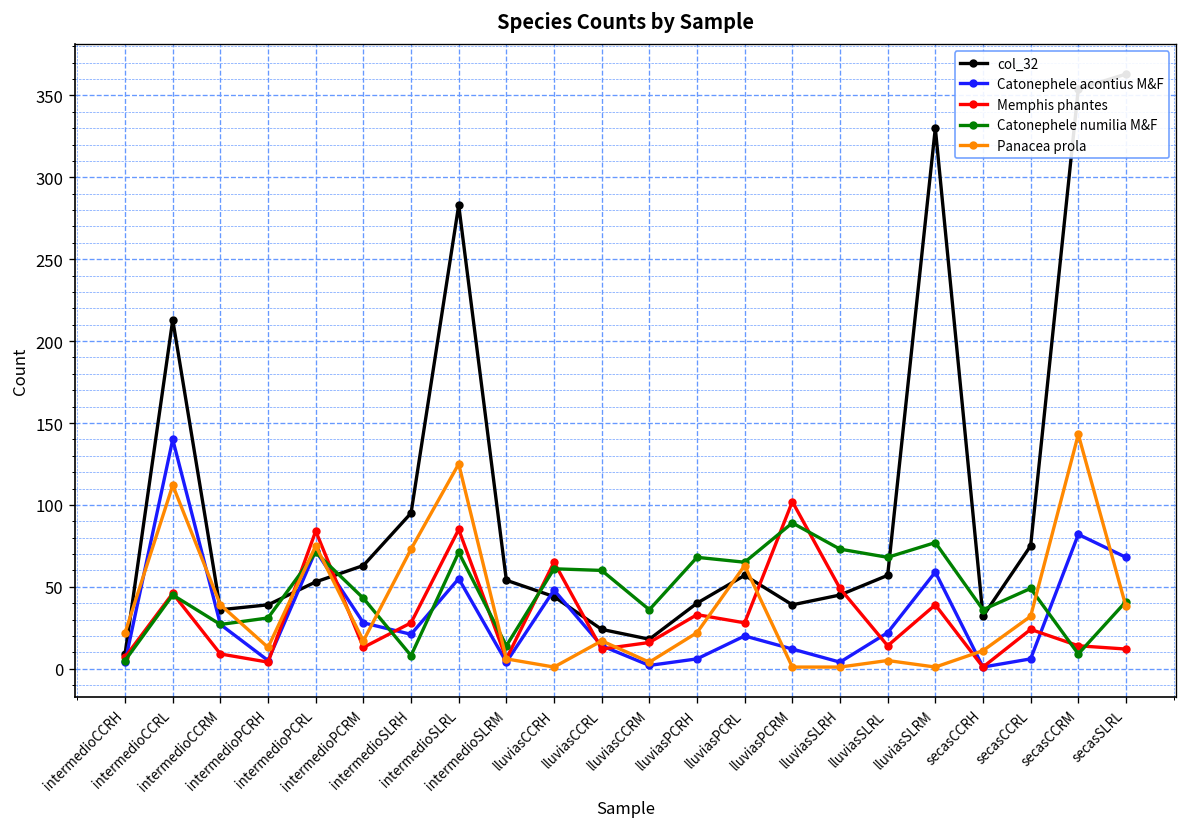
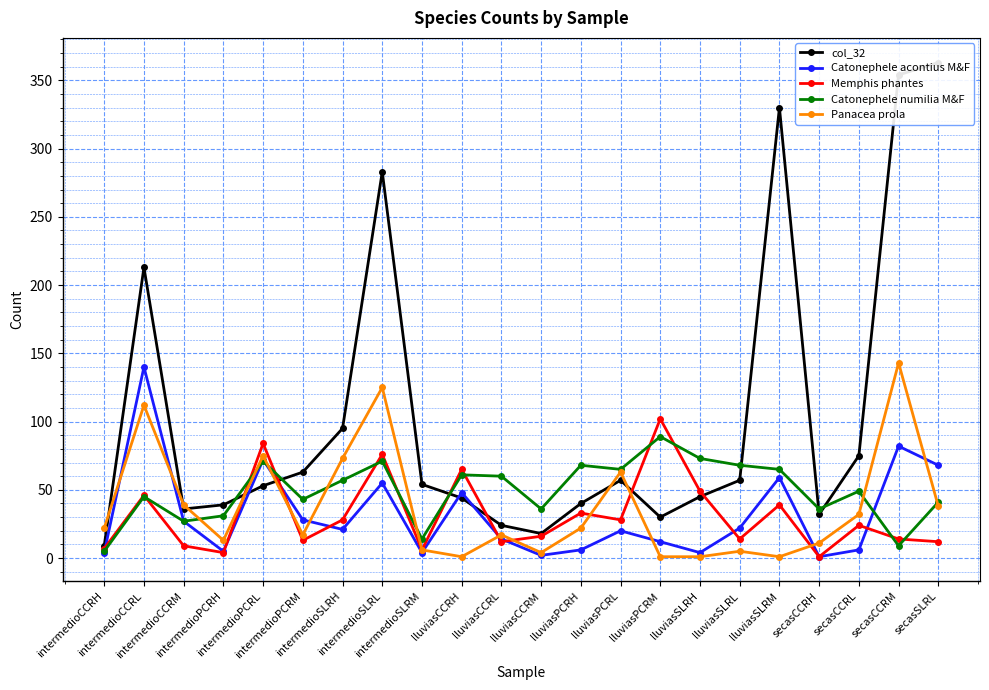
  {
    "col_32": {
      "intermedioCCRH": 9,
      "intermedioCCRL": 213,
      "intermedioCCRM": 36,
      "intermedioPCRH": 39,
      "intermedioPCRL": 53,
      "intermedioPCRM": 63,
      "intermedioSLRH": 95,
      "intermedioSLRL": 283,
      "intermedioSLRM": 54,
      "lluviasCCRH": 44,
      "lluviasCCRL": 24,
      "lluviasCCRM": 18,
      "lluviasPCRH": 40,
      "lluviasPCRL": 57,
-     "lluviasPCRM": 39,
+     "lluviasPCRM": 30,
      "lluviasSLRH": 45,
      "lluviasSLRL": 57,
      "lluviasSLRM": 330,
      "secasCCRH": 32,
      "secasCCRL": 75
    },
    "Catonephele acontius M&F": {
      "intermedioCCRL": 140,
      "intermedioPCRM": 28,
      "intermedioSLRH": 21,
      "intermedioSLRL": 55,
      "intermedioSLRM": 4,
      "lluviasCCRH": 48,
      "lluviasCCRL": 14,
      "lluviasCCRM": 2,
      "lluviasPCRH": 6,
      "lluviasPCRL": 20,
      "lluviasPCRM": 12,
      "lluviasSLRH": 4,
      "lluviasSLRL": 22,
      "lluviasSLRM": 59,
      "secasCCRL": 6,
      "secasCCRM": 82,
      "secasSLRL": 68
    },
    "Memphis phantes": {
      "intermedioCCRH": 7,
      "intermedioCCRM": 9,
      "intermedioPCRL": 84,
      "intermedioPCRM": 13,
      "intermedioSLRH": 28,
-     "intermedioSLRL": 85,
+     "intermedioSLRL": 76,
      "lluviasCCRH": 65,
      "lluviasCCRL": 12,
      "lluviasCCRM": 16,
      "lluviasPCRH": 33,
      "lluviasPCRL": 28,
      "lluviasPCRM": 102,
      "lluviasSLRH": 49,
      "lluviasSLRL": 14,
      "lluviasSLRM": 39,
      "secasCCRL": 24,
      "secasCCRM": 14,
      "secasSLRL": 12
    },
    "Catonephele numilia M&F": {
      "intermedioPCRH": 31,
      "intermedioPCRM": 43,
-     "intermedioSLRH": 8,
+     "intermedioSLRH": 57,
      "intermedioSLRL": 71,
      "intermedioSLRM": 14,
      "lluviasCCRH": 61,
      "lluviasCCRL": 60,
      "lluviasCCRM": 36,
      "lluviasPCRH": 68,
      "lluviasPCRL": 65,
      "lluviasPCRM": 89,
      "lluviasSLRH": 73,
      "lluviasSLRL": 68,
-     "lluviasSLRM": 77,
+     "lluviasSLRM": 65,
      "secasCCRH": 36,
      "secasCCRL": 49,
      "secasCCRM": 9,
      "secasSLRL": 41
    },
    "Panacea prola": {
      "intermedioCCRH": 22,
      "intermedioCCRL": 112,
      "intermedioCCRM": 39,
      "intermedioPCRH": 13,
      "intermedioPCRL": 75,
      "intermedioPCRM": 17,
      "intermedioSLRH": 73,
      "intermedioSLRL": 125,
      "lluviasCCRH": 1,
      "lluviasCCRL": 17,
      "lluviasCCRM": 4,
      "lluviasPCRH": 22,
      "lluviasPCRL": 63,
      "lluviasPCRM": 1,
      "lluviasSLRH": 1,
      "lluviasSLRL": 5,
      "lluviasSLRM": 1,
      "secasCCRH": 11,
      "secasCCRL": 32,
      "secasCCRM": 143,
      "secasSLRL": 38
    }
  }
